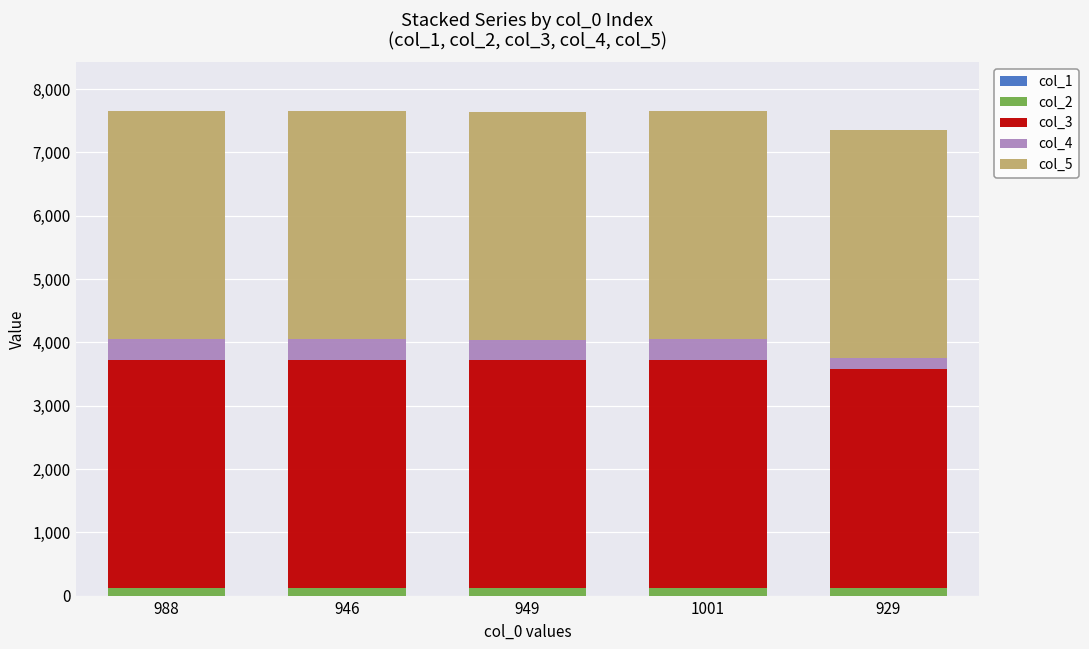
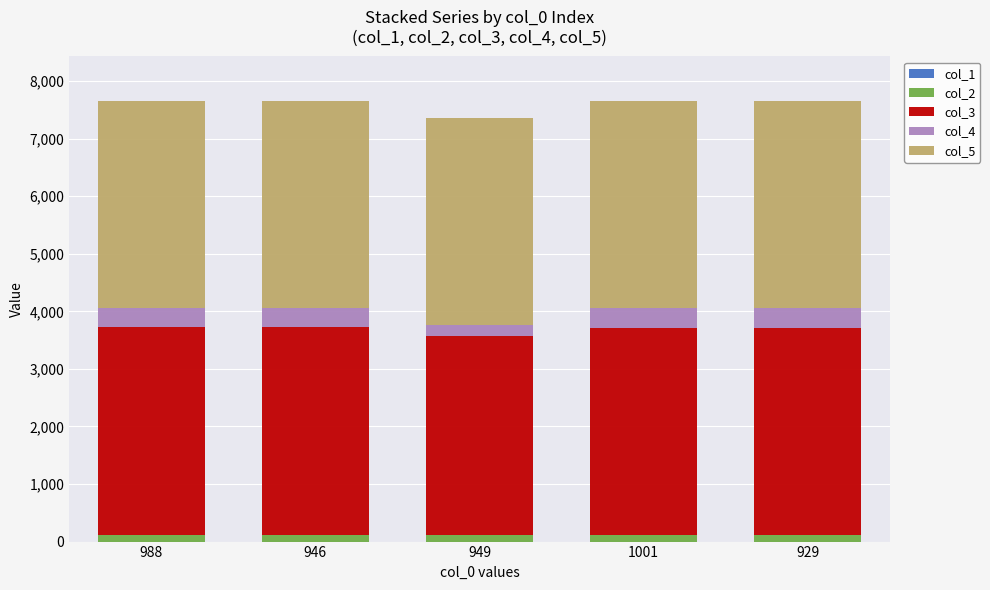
  {
    "col_2": {
      "988": "100",
      "946": "100",
      "949": "100",
      "1001": "100",
      "929": "100"
    },
    "col_3": {
      "988": "3,600",
      "946": "3,600",
-     "949": "3,600",
+     "949": "3,500",
      "1001": "3,600",
-     "929": "3,500"
+     "929": "3,600"
    },
    "col_4": {
      "988": "300",
      "946": "300",
-     "949": "300",
+     "949": "200",
      "1001": "300",
-     "929": "200"
+     "929": "300"
    },
    "col_5": {
      "988": "3,600",
      "946": "3,600",
      "949": "3,600",
      "1001": "3,600",
      "929": "3,600"
    }
  }
